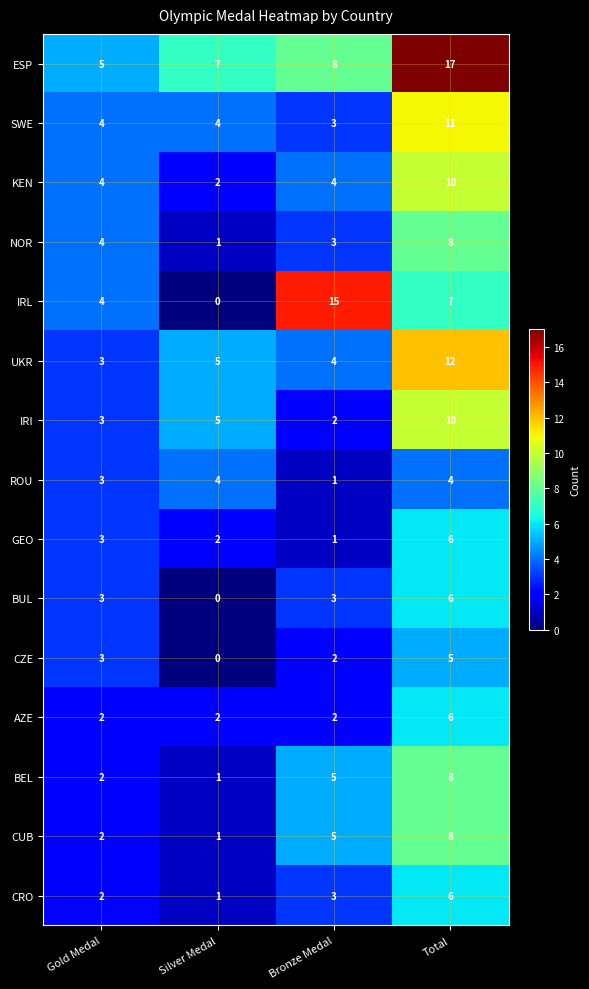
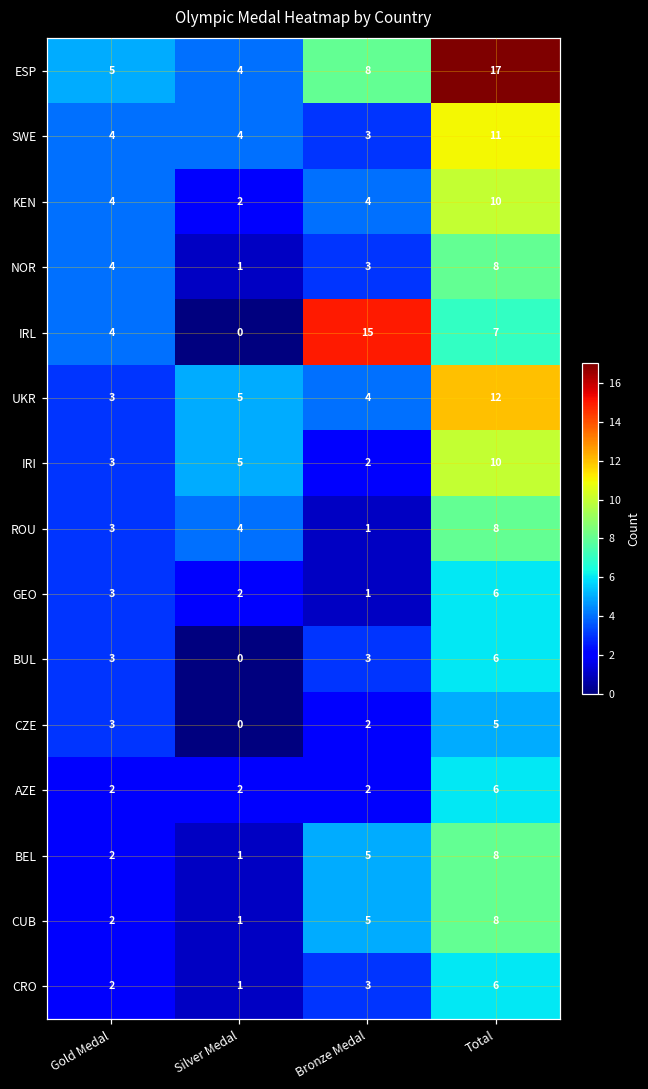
  {
    "ESP": {
      "Gold Medal": 5,
-     "Silver Medal": 7,
+     "Silver Medal": 4,
      "Bronze Medal": 8,
      "Total": 17
    },
    "SWE": {
      "Gold Medal": 4,
      "Silver Medal": 4,
      "Bronze Medal": 3,
      "Total": 11
    },
    "KEN": {
      "Gold Medal": 4,
      "Silver Medal": 2,
      "Bronze Medal": 4,
      "Total": 10
    },
    "NOR": {
      "Gold Medal": 4,
      "Silver Medal": 1,
      "Bronze Medal": 3,
      "Total": 8
    },
    "IRL": {
      "Gold Medal": 4,
      "Silver Medal": 0,
      "Bronze Medal": 15,
      "Total": 7
    },
    "UKR": {
      "Gold Medal": 3,
      "Silver Medal": 5,
      "Bronze Medal": 4,
      "Total": 12
    },
    "IRI": {
      "Gold Medal": 3,
      "Silver Medal": 5,
      "Bronze Medal": 2,
      "Total": 10
    },
    "ROU": {
      "Gold Medal": 3,
      "Silver Medal": 4,
      "Bronze Medal": 1,
-     "Total": 4
+     "Total": 8
    },
    "GEO": {
      "Gold Medal": 3,
      "Silver Medal": 2,
      "Bronze Medal": 1,
      "Total": 6
    },
    "BUL": {
      "Gold Medal": 3,
      "Silver Medal": 0,
      "Bronze Medal": 3,
      "Total": 6
    },
    "CZE": {
      "Gold Medal": 3,
      "Silver Medal": 0,
      "Bronze Medal": 2,
      "Total": 5
    },
    "AZE": {
      "Gold Medal": 2,
      "Silver Medal": 2,
      "Bronze Medal": 2,
      "Total": 6
    },
    "BEL": {
      "Gold Medal": 2,
      "Silver Medal": 1,
      "Bronze Medal": 5,
      "Total": 8
    },
    "CUB": {
      "Gold Medal": 2,
      "Silver Medal": 1,
      "Bronze Medal": 5,
      "Total": 8
    },
    "CRO": {
      "Gold Medal": 2,
      "Silver Medal": 1,
      "Bronze Medal": 3,
      "Total": 6
    }
  }
